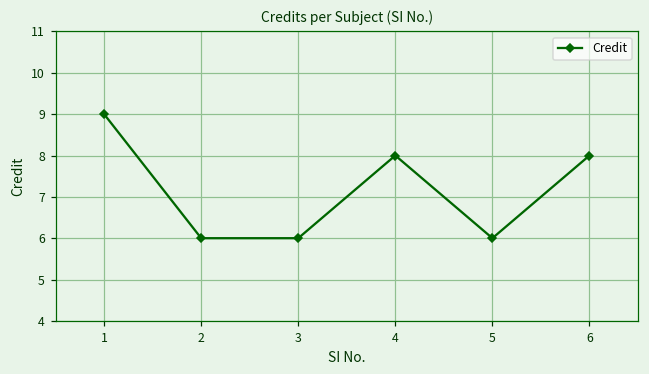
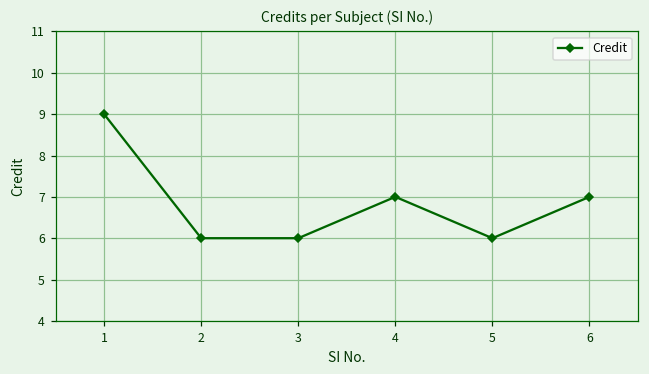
  {
    "1": 9,
    "2": 6,
    "3": 6,
-   "4": 8,
+   "4": 7,
    "5": 6,
-   "6": 8
+   "6": 7
  }
